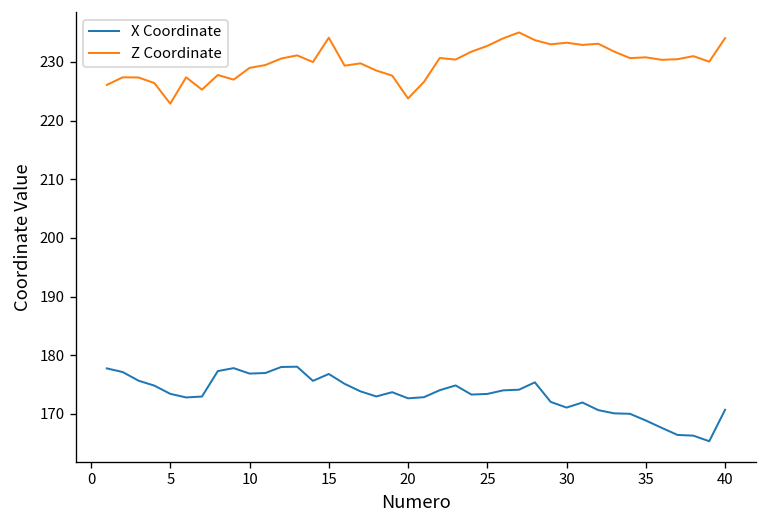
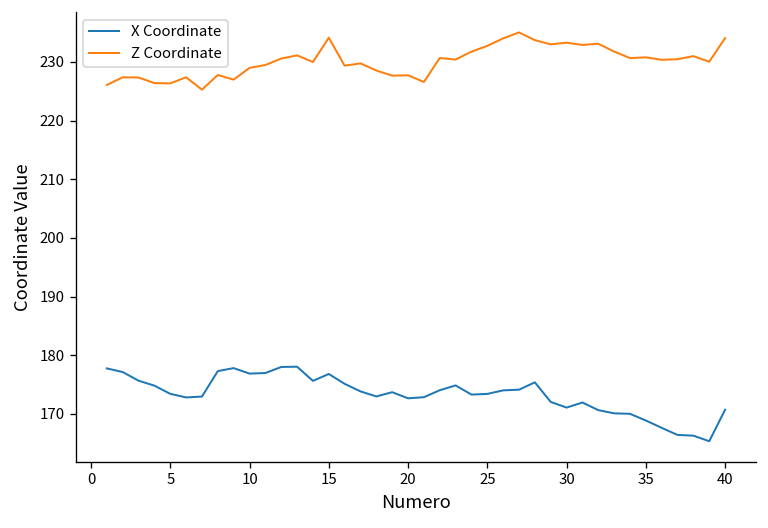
  {
    "X Coordinate": {
      "5": 173,
      "10": 177,
      "15": 177,
      "20": 173,
      "25": 173,
      "30": 171,
      "35": 169,
      "40": 171
    },
    "Z Coordinate": {
-     "5": 223,
+     "5": 226,
      "10": 229,
      "15": 234,
-     "20": 224,
+     "20": 228,
      "25": 233,
      "30": 233,
      "35": 231,
      "40": 234
    }
  }
